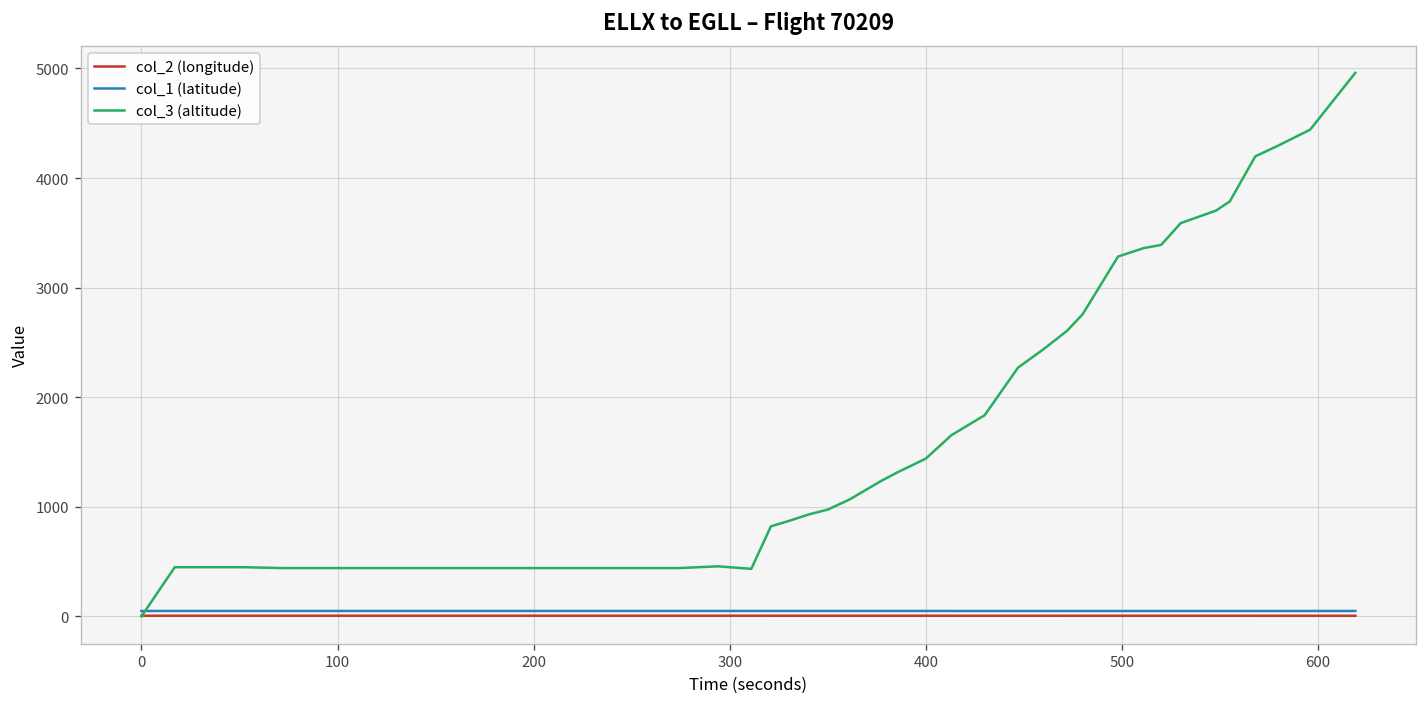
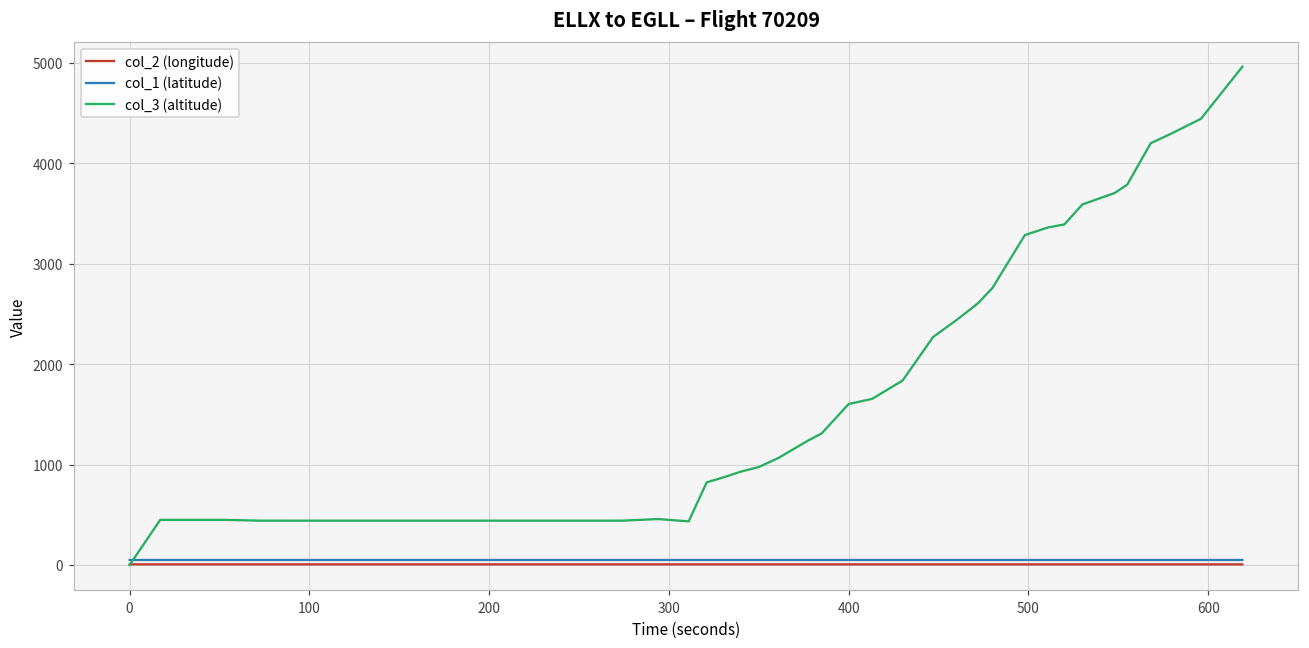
  {
    "col_2 (longitude)": {
      "400": 0
    },
    "col_1 (latitude)": {
      "0": 0,
      "400": 0
    },
    "col_3 (altitude)": {
-     "400": 1400
+     "400": 1600
    }
  }
